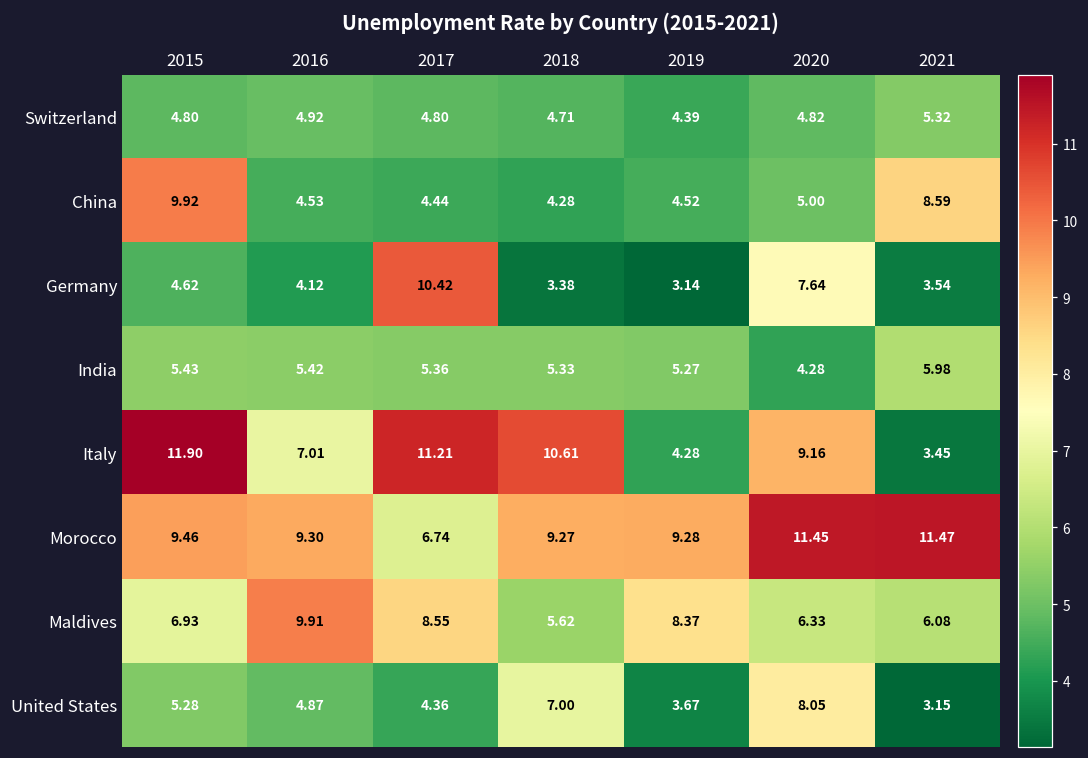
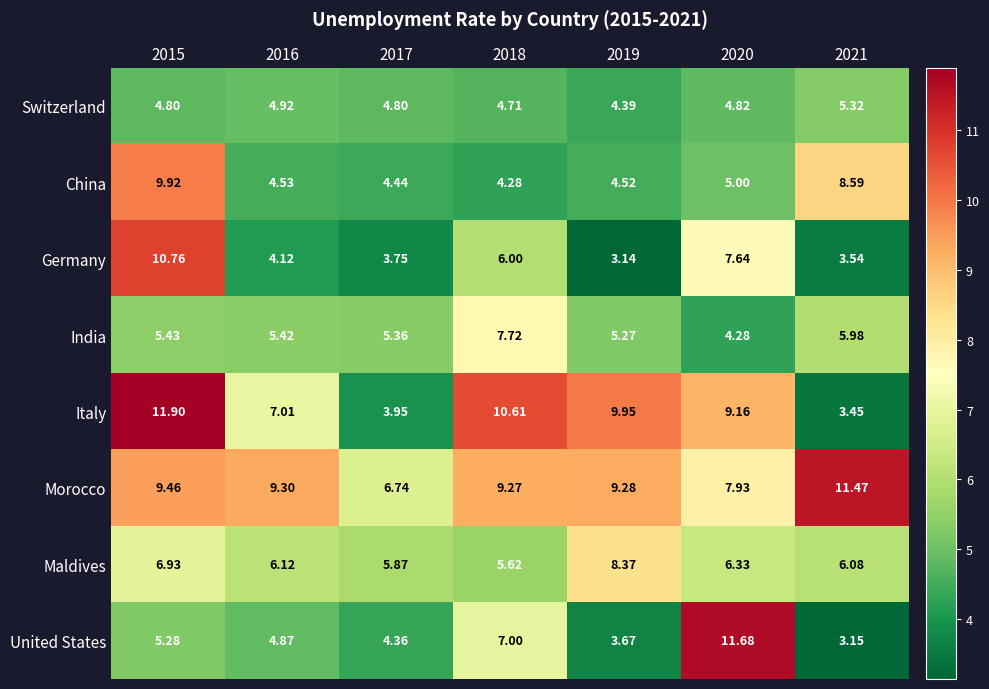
  {
    "Switzerland": {
      "2015": 4.80,
      "2016": 4.92,
      "2017": 4.80,
      "2018": 4.71,
      "2019": 4.39,
      "2020": 4.82,
      "2021": 5.32
    },
    "China": {
      "2015": 9.92,
      "2016": 4.53,
      "2017": 4.44,
      "2018": 4.28,
      "2019": 4.52,
      "2020": 5.00,
      "2021": 8.59
    },
    "Germany": {
-     "2015": 4.62,
+     "2015": 10.76,
      "2016": 4.12,
-     "2017": 10.42,
-     "2018": 3.38,
+     "2017": 3.75,
+     "2018": 6.00,
      "2019": 3.14,
      "2020": 7.64,
      "2021": 3.54
    },
    "India": {
      "2015": 5.43,
      "2016": 5.42,
      "2017": 5.36,
-     "2018": 5.33,
+     "2018": 7.72,
      "2019": 5.27,
      "2020": 4.28,
      "2021": 5.98
    },
    "Italy": {
      "2015": 11.90,
      "2016": 7.01,
-     "2017": 11.21,
+     "2017": 3.95,
      "2018": 10.61,
-     "2019": 4.28,
+     "2019": 9.95,
      "2020": 9.16,
      "2021": 3.45
    },
    "Morocco": {
      "2015": 9.46,
      "2016": 9.30,
      "2017": 6.74,
      "2018": 9.27,
      "2019": 9.28,
-     "2020": 11.45,
+     "2020": 7.93,
      "2021": 11.47
    },
    "Maldives": {
      "2015": 6.93,
-     "2016": 9.91,
-     "2017": 8.55,
+     "2016": 6.12,
+     "2017": 5.87,
      "2018": 5.62,
      "2019": 8.37,
      "2020": 6.33,
      "2021": 6.08
    },
    "United States": {
      "2015": 5.28,
      "2016": 4.87,
      "2017": 4.36,
      "2018": 7.00,
      "2019": 3.67,
-     "2020": 8.05,
+     "2020": 11.68,
      "2021": 3.15
    }
  }
